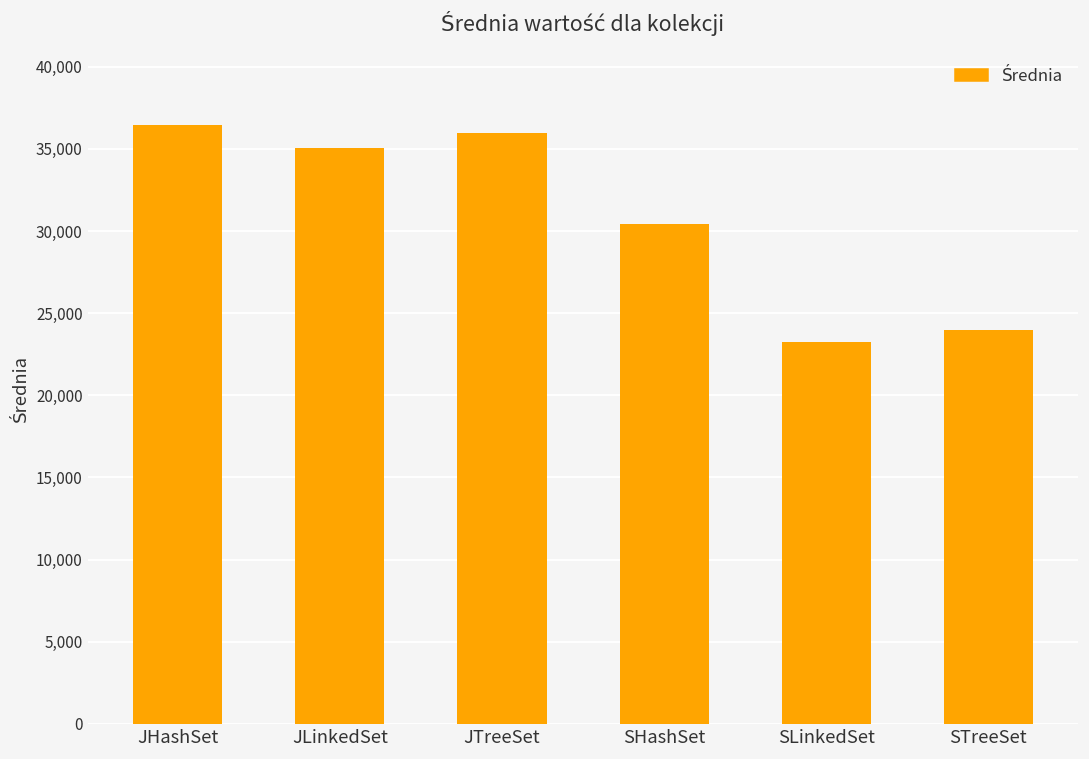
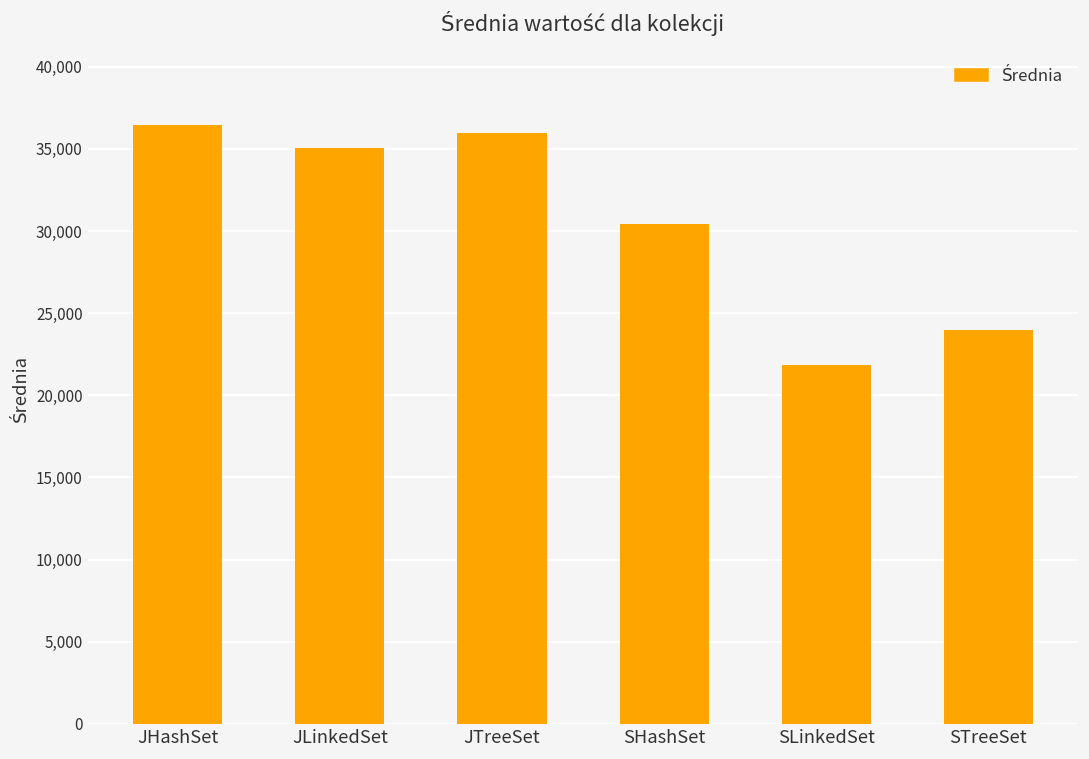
  {
    "JHashSet": "36,500",
    "JLinkedSet": "35,100",
    "JTreeSet": "36,000",
    "SHashSet": "30,400",
-   "SLinkedSet": "23,200",
+   "SLinkedSet": "21,900",
    "STreeSet": "24,000"
  }
